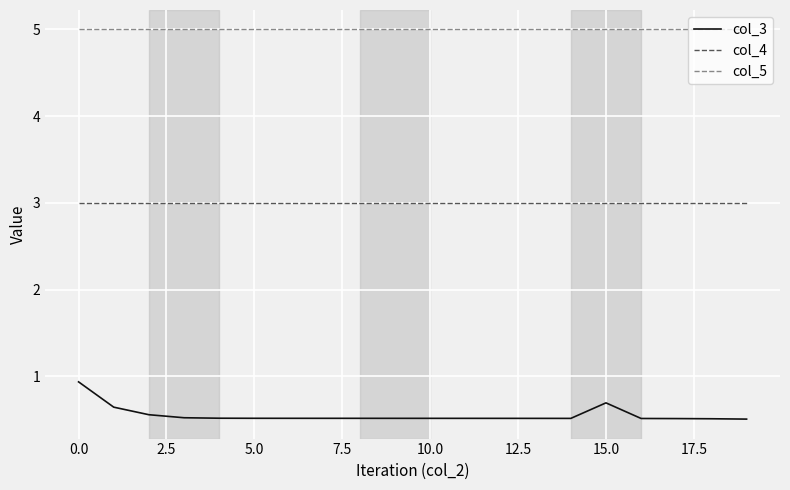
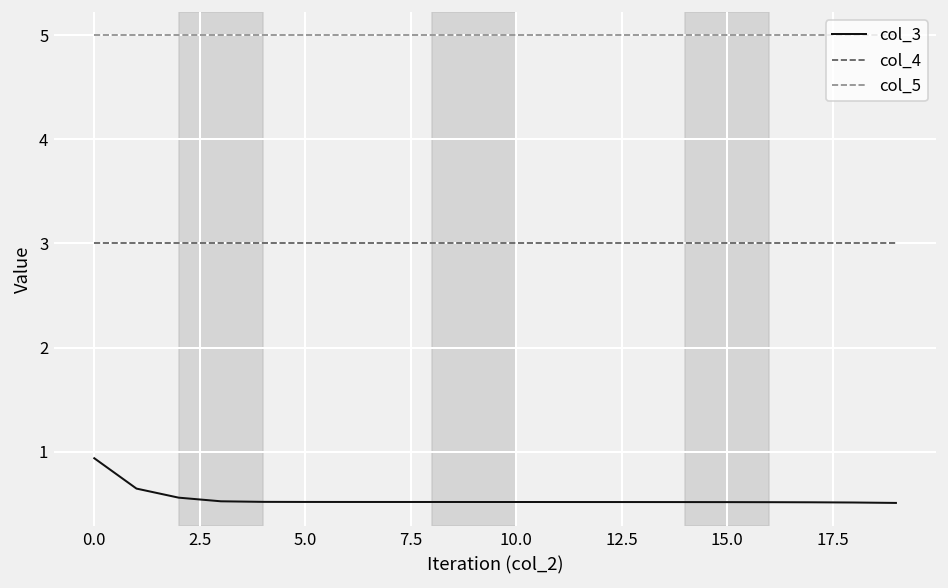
  {
    "col_3": {
      "0.0": 0.9,
      "5.0": 0.5,
      "10.0": 0.5,
-     "15.0": 0.7
+     "15.0": 0.5
    },
    "col_4": {
      "0.0": 3.0,
      "5.0": 3.0,
      "10.0": 3.0,
      "15.0": 3.0
    },
    "col_5": {
      "0.0": 5.0,
      "5.0": 5.0,
      "10.0": 5.0,
      "15.0": 5.0
    }
  }
